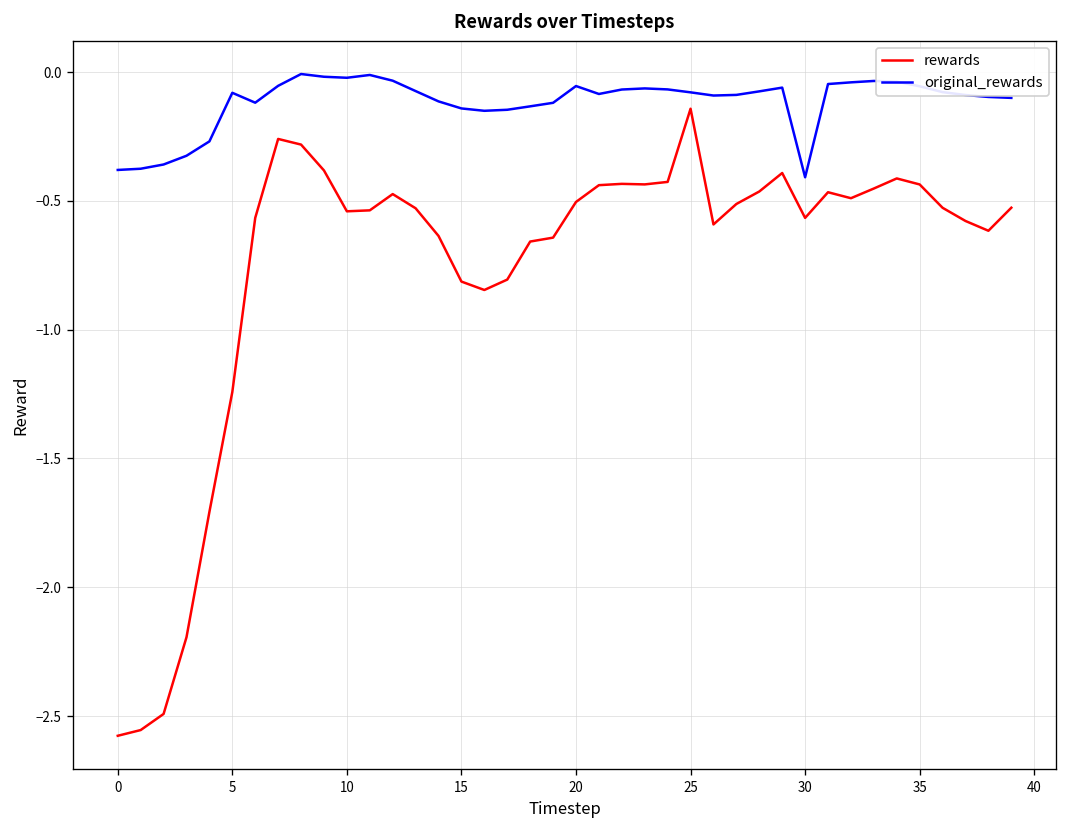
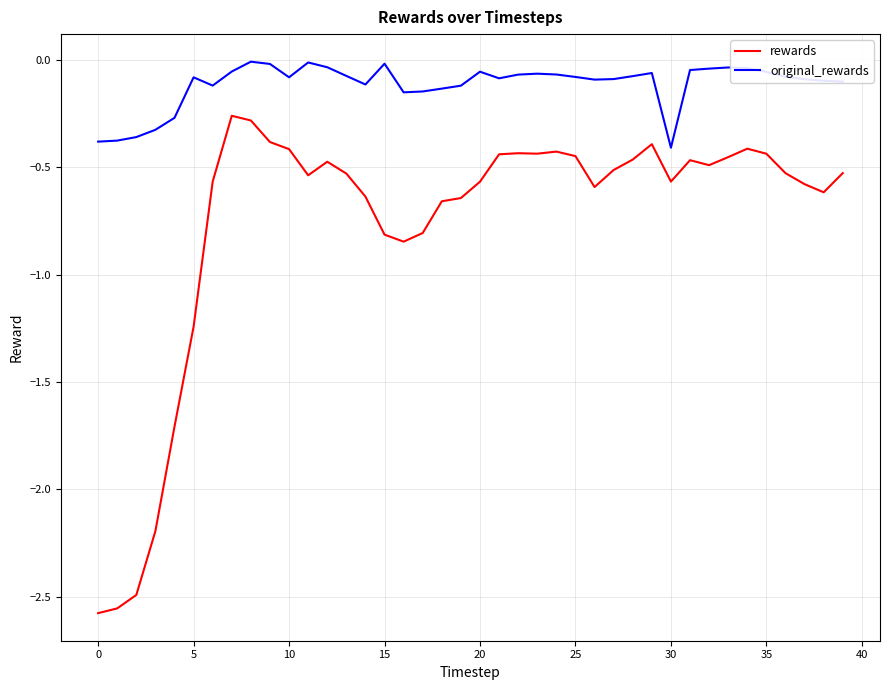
  {
    "rewards": {
      "0": -2.58,
      "5": -1.24,
-     "10": -0.54,
+     "10": -0.41,
      "15": -0.81,
-     "20": -0.50,
-     "25": -0.14,
+     "20": -0.57,
+     "25": -0.45,
      "30": -0.57,
      "35": -0.44
    },
    "original_rewards": {
      "0": -0.38,
      "5": -0.08,
-     "10": -0.02,
-     "15": -0.14,
+     "10": -0.08,
+     "15": -0.02,
      "20": -0.05,
      "25": -0.08,
      "30": -0.41
    }
  }
